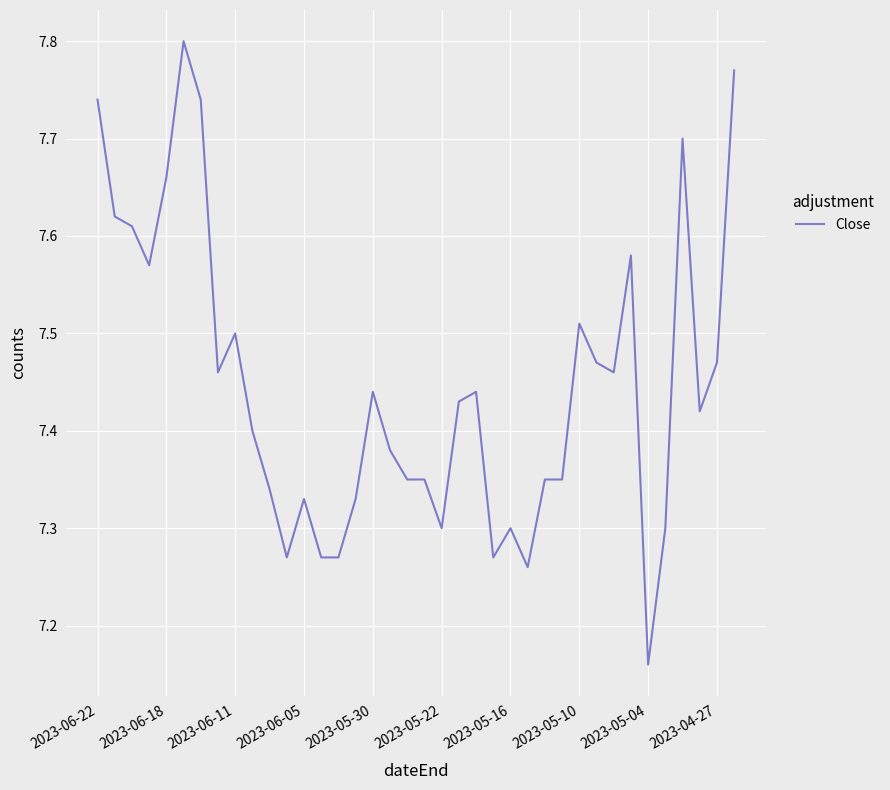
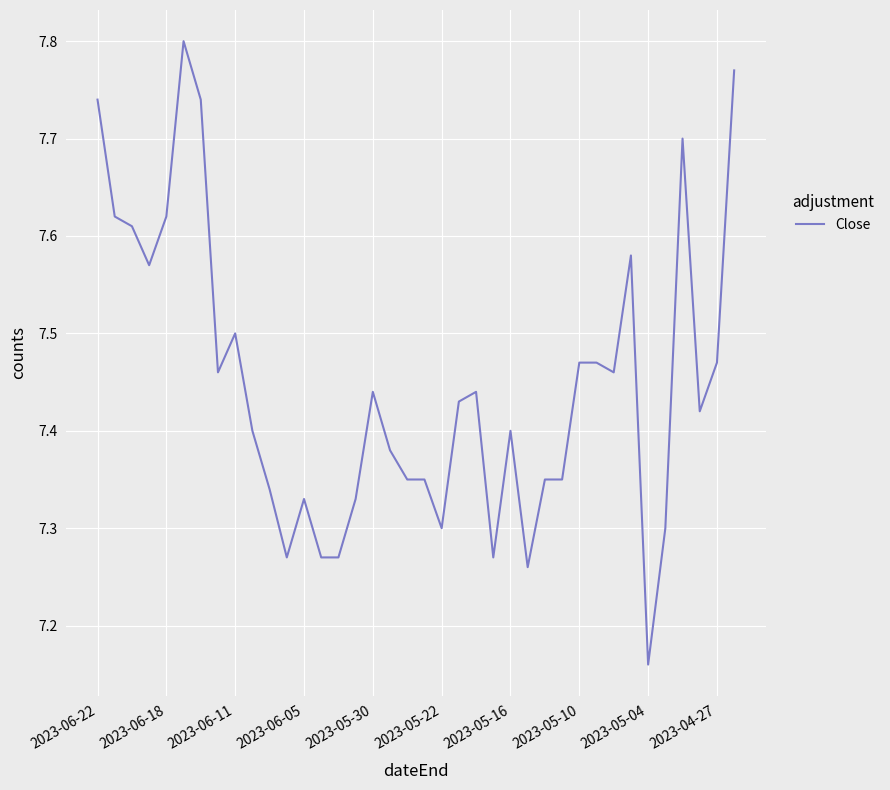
  {
    "2023-06-22": 7.74,
-   "2023-06-18": 7.66,
+   "2023-06-18": 7.62,
    "2023-06-11": 7.50,
    "2023-06-05": 7.33,
    "2023-05-30": 7.44,
    "2023-05-22": 7.30,
-   "2023-05-16": 7.3,
-   "2023-05-10": 7.51,
+   "2023-05-16": 7.4,
+   "2023-05-10": 7.47,
    "2023-05-04": 7.16,
    "2023-04-27": 7.47
  }
